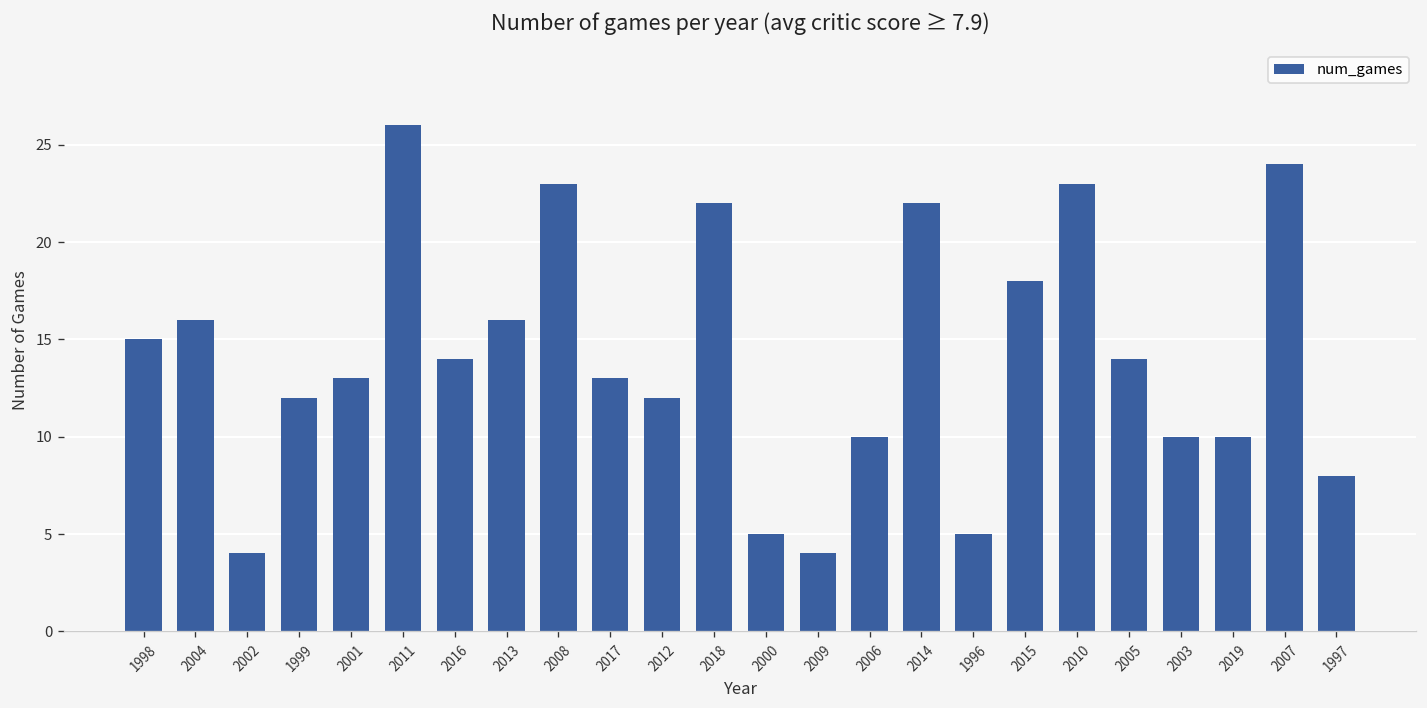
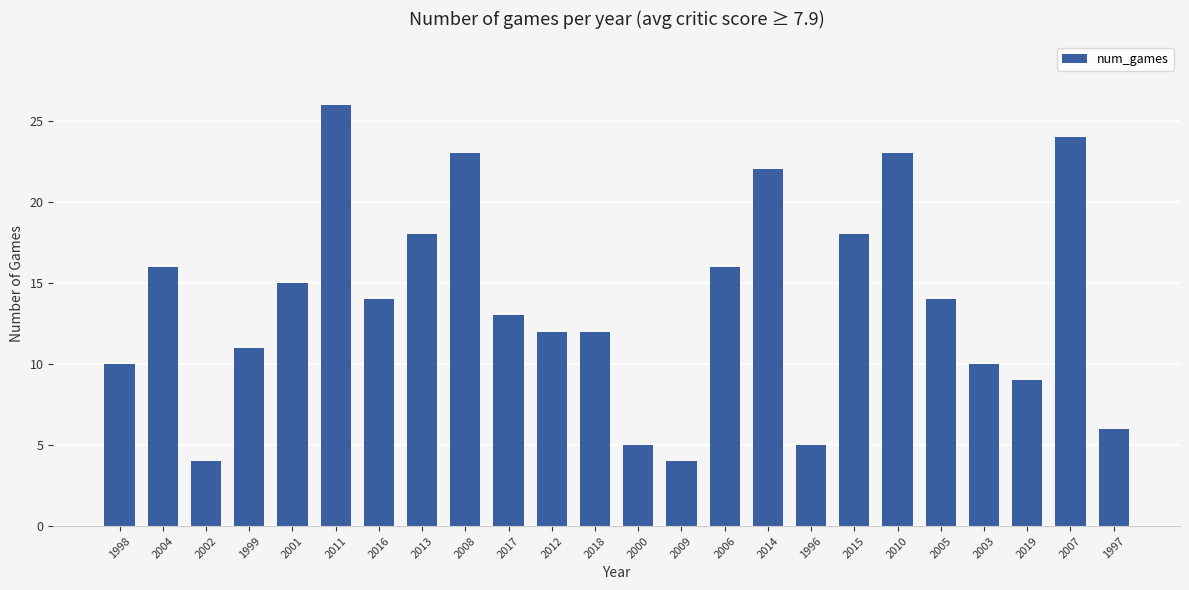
  {
-   "1998": 15,
+   "1998": 10,
    "2004": 16,
    "2002": 4,
-   "1999": 12,
-   "2001": 13,
+   "1999": 11,
+   "2001": 15,
    "2011": 26,
    "2016": 14,
-   "2013": 16,
+   "2013": 18,
    "2008": 23,
    "2017": 13,
    "2012": 12,
-   "2018": 22,
+   "2018": 12,
    "2000": 5,
    "2009": 4,
-   "2006": 10,
+   "2006": 16,
    "2014": 22,
    "1996": 5,
    "2015": 18,
    "2010": 23,
    "2005": 14,
    "2003": 10,
-   "2019": 10,
+   "2019": 9,
    "2007": 24,
-   "1997": 8
+   "1997": 6
  }
